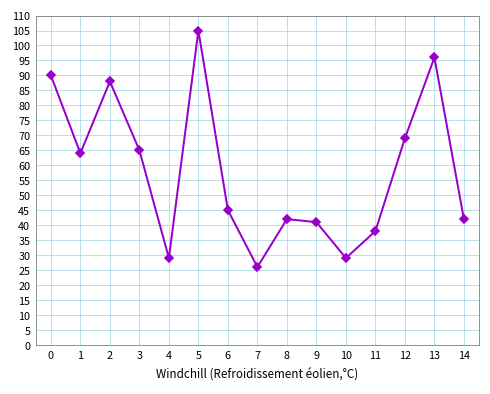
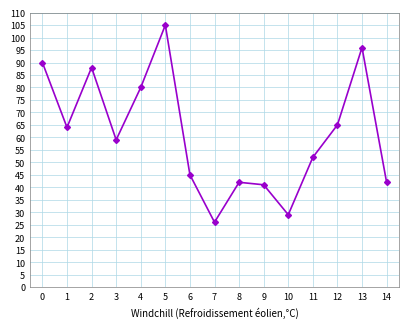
  {
    "0": 90,
    "1": 64,
    "2": 88,
-   "3": 65,
-   "4": 29,
+   "3": 59,
+   "4": 80,
    "5": 105,
    "6": 45,
    "7": 26,
    "8": 42,
    "9": 41,
    "10": 29,
-   "11": 38,
-   "12": 69,
+   "11": 52,
+   "12": 65,
    "13": 96,
    "14": 42
  }
